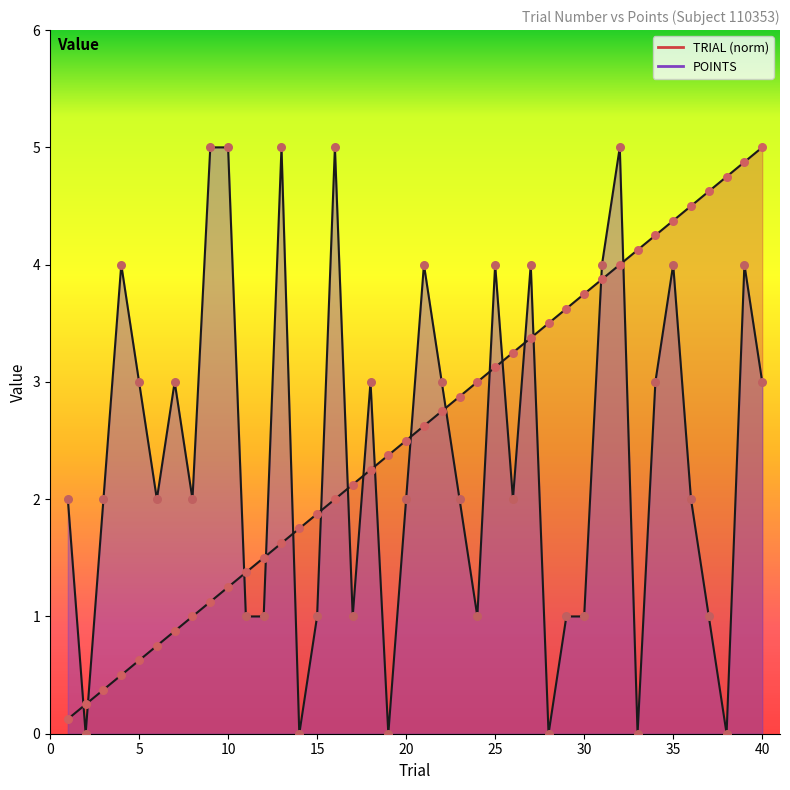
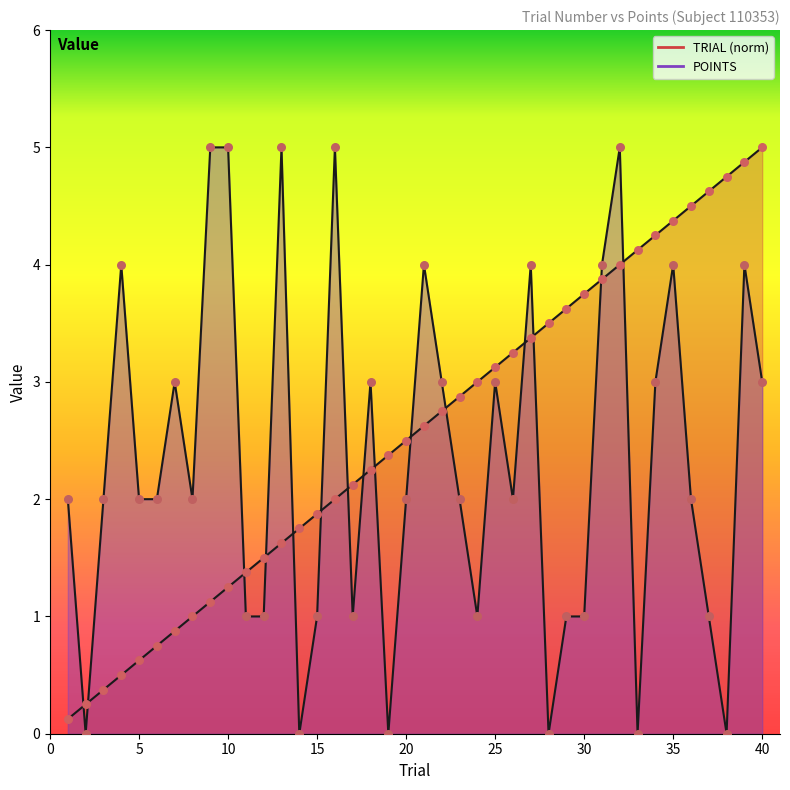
  {
    "POINTS": {
-     "5": 3,
+     "5": 2,
      "10": 5,
      "15": 1,
      "20": 2,
-     "25": 4,
+     "25": 3,
      "30": 1,
      "35": 4,
      "40": 3
    }
  }
